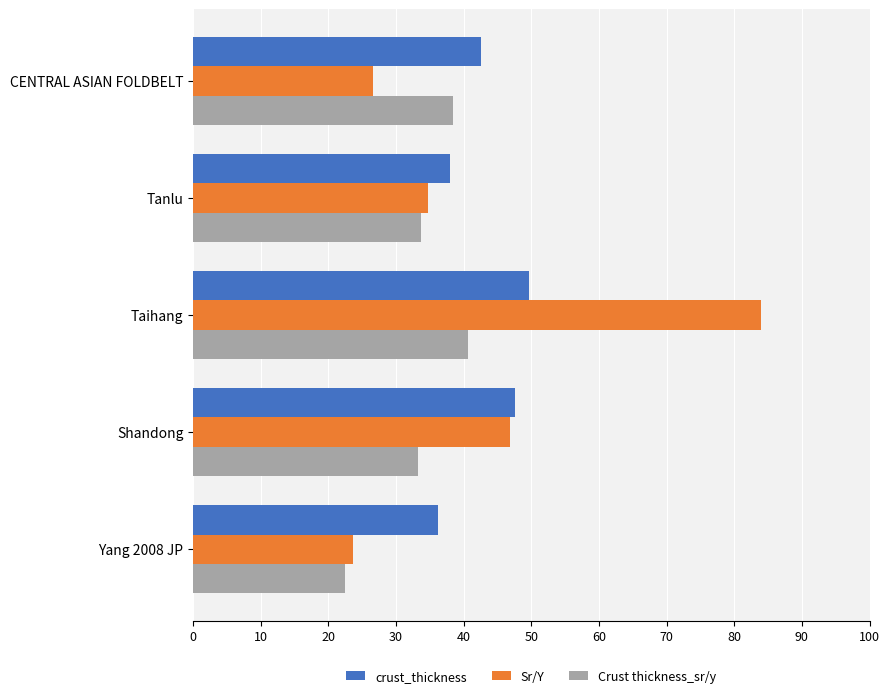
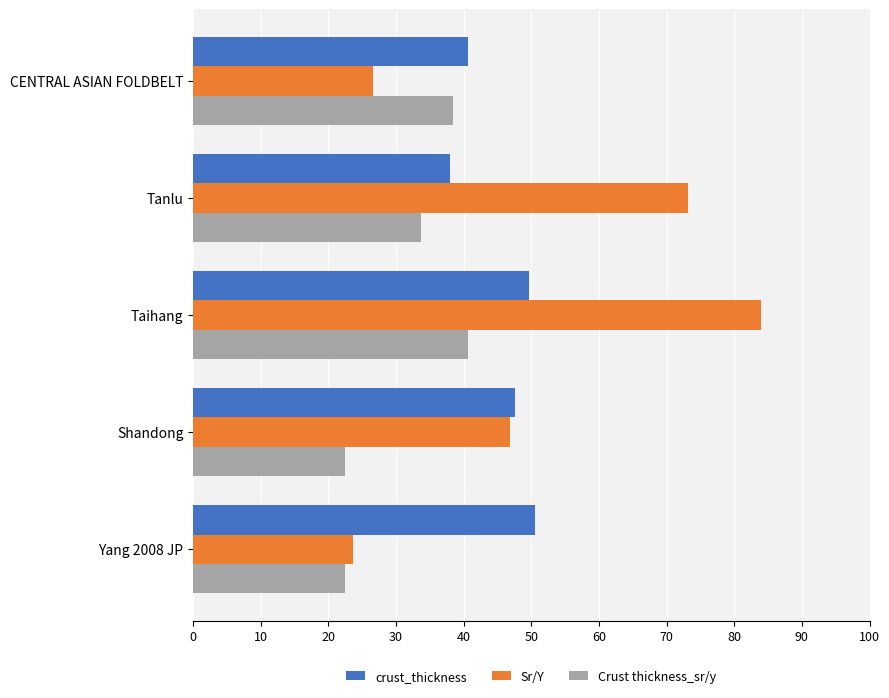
  {
    "crust_thickness": {
-     "CENTRAL ASIAN FOLDBELT": 43,
+     "CENTRAL ASIAN FOLDBELT": 41,
      "Tanlu": 38,
      "Taihang": 50,
      "Shandong": 48,
-     "Yang 2008 JP": 36
+     "Yang 2008 JP": 51
    },
    "Sr/Y": {
      "CENTRAL ASIAN FOLDBELT": 27,
-     "Tanlu": 35,
+     "Tanlu": 73,
      "Taihang": 84,
      "Shandong": 47,
      "Yang 2008 JP": 24
    },
    "Crust thickness_sr/y": {
      "CENTRAL ASIAN FOLDBELT": 38,
      "Tanlu": 34,
      "Taihang": 41,
-     "Shandong": 33,
+     "Shandong": 22,
      "Yang 2008 JP": 22
    }
  }
